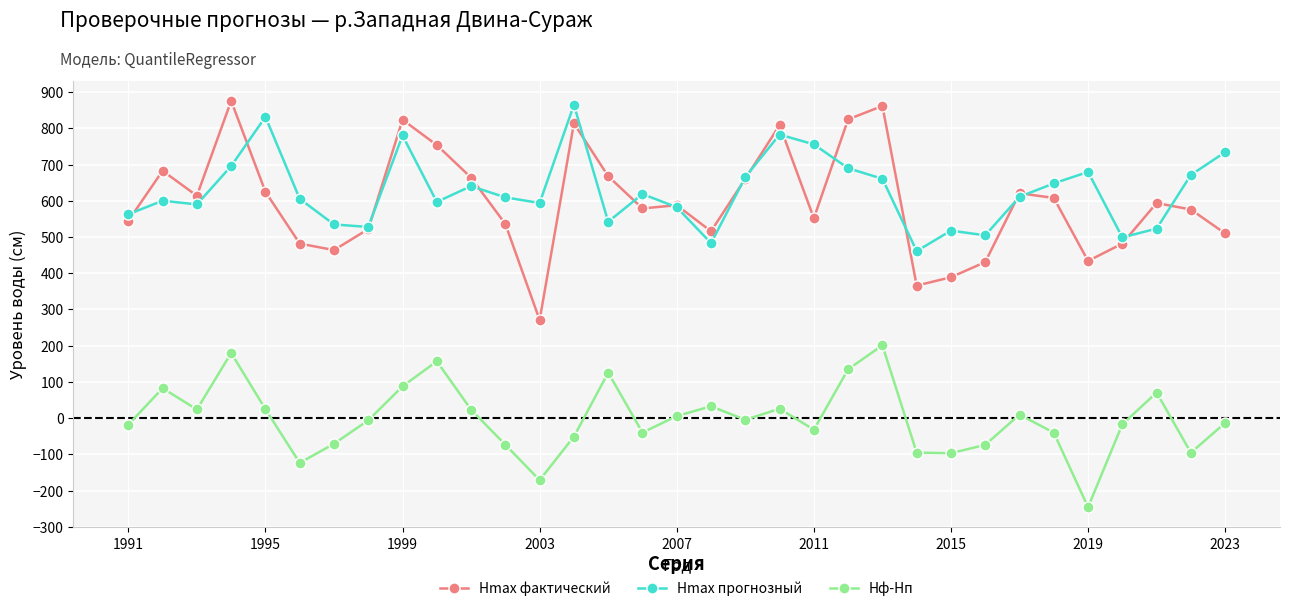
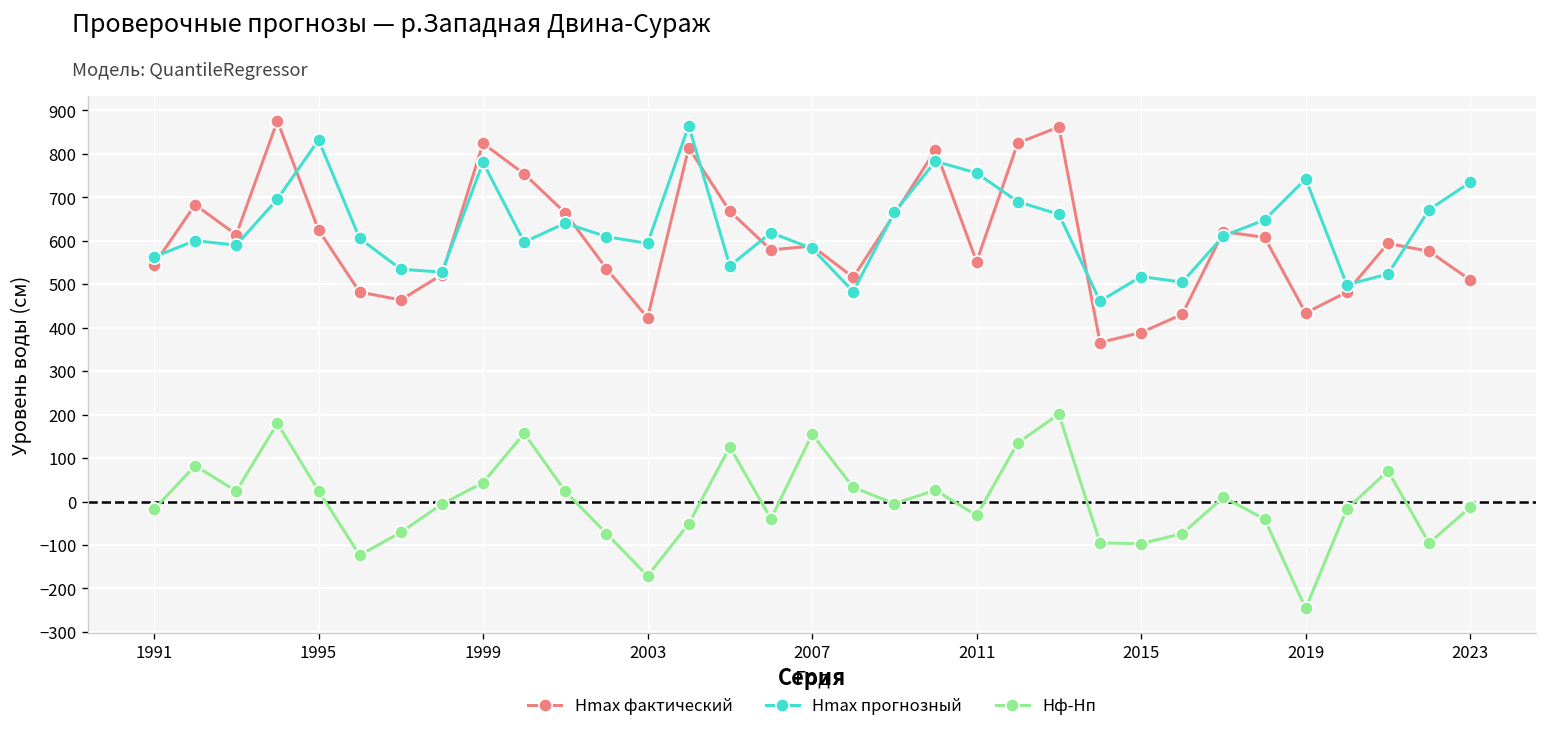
  {
    "Hmax фактический": {
      "1991": 550,
      "1995": 630,
      "1999": 820,
-     "2003": 270,
+     "2003": 420,
      "2011": 550,
      "2015": 390,
      "2019": 430,
      "2023": 510
    },
    "Hmax прогнозный": {
      "1991": 560,
      "1995": 830,
      "1999": 780,
      "2003": 590,
      "2011": 760,
      "2015": 520,
-     "2019": 680,
+     "2019": 740,
      "2023": 730
    },
    "Hф-Hп": {
      "1991": -20,
      "1995": 20,
-     "1999": 90,
+     "1999": 40,
      "2003": -170,
-     "2007": 10,
+     "2007": 150,
      "2011": -30,
      "2015": -100,
      "2019": -250,
      "2023": -10
    }
  }
